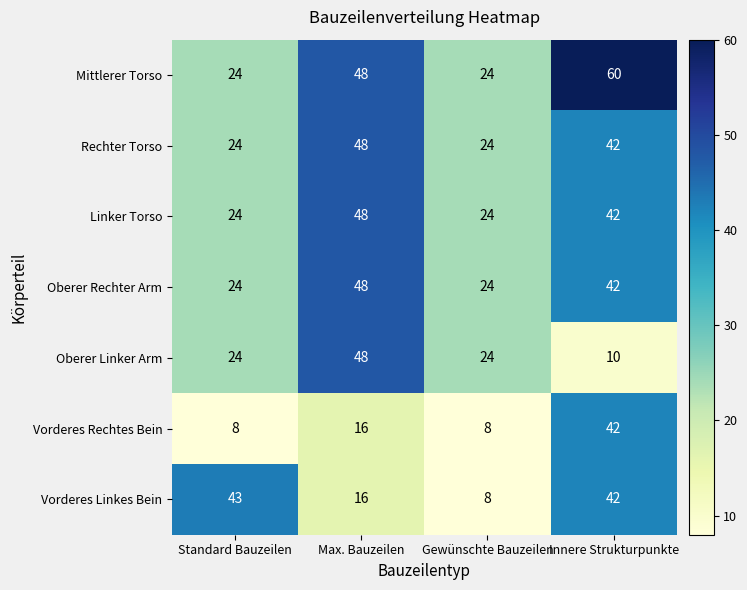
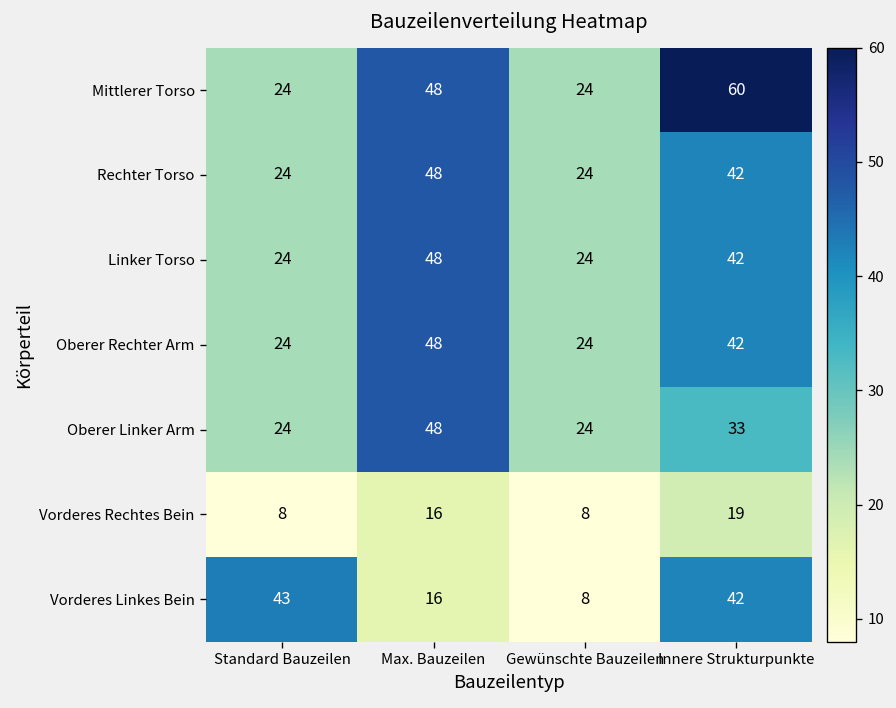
  {
    "Mittlerer Torso": {
      "Standard Bauzeilen": 24,
      "Max. Bauzeilen": 48,
      "Gewünschte Bauzeilen": 24,
      "Innere Strukturpunkte": 60
    },
    "Rechter Torso": {
      "Standard Bauzeilen": 24,
      "Max. Bauzeilen": 48,
      "Gewünschte Bauzeilen": 24,
      "Innere Strukturpunkte": 42
    },
    "Linker Torso": {
      "Standard Bauzeilen": 24,
      "Max. Bauzeilen": 48,
      "Gewünschte Bauzeilen": 24,
      "Innere Strukturpunkte": 42
    },
    "Oberer Rechter Arm": {
      "Standard Bauzeilen": 24,
      "Max. Bauzeilen": 48,
      "Gewünschte Bauzeilen": 24,
      "Innere Strukturpunkte": 42
    },
    "Oberer Linker Arm": {
      "Standard Bauzeilen": 24,
      "Max. Bauzeilen": 48,
      "Gewünschte Bauzeilen": 24,
-     "Innere Strukturpunkte": 10
+     "Innere Strukturpunkte": 33
    },
    "Vorderes Rechtes Bein": {
      "Standard Bauzeilen": 8,
      "Max. Bauzeilen": 16,
      "Gewünschte Bauzeilen": 8,
-     "Innere Strukturpunkte": 42
+     "Innere Strukturpunkte": 19
    },
    "Vorderes Linkes Bein": {
      "Standard Bauzeilen": 43,
      "Max. Bauzeilen": 16,
      "Gewünschte Bauzeilen": 8,
      "Innere Strukturpunkte": 42
    }
  }
